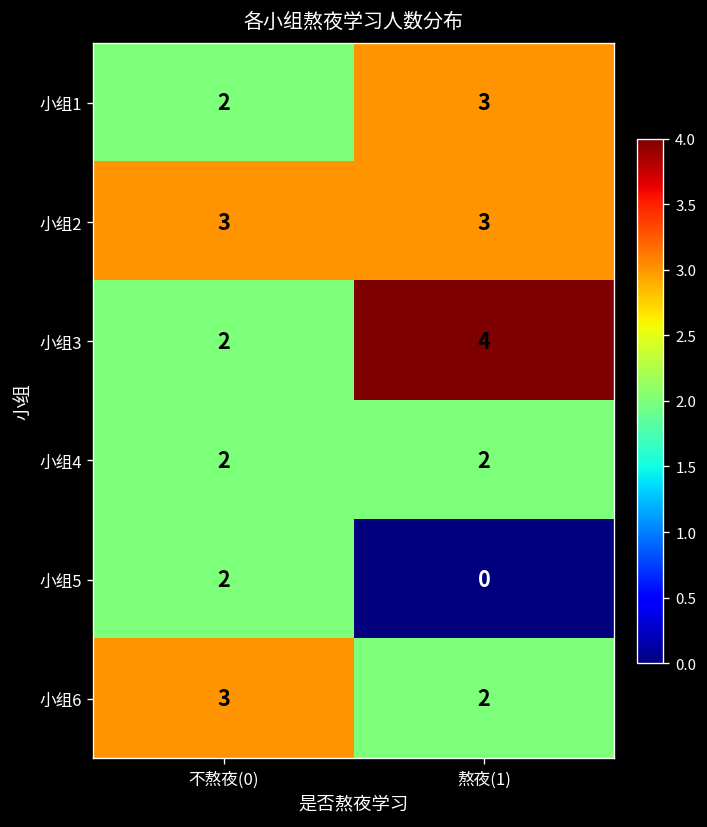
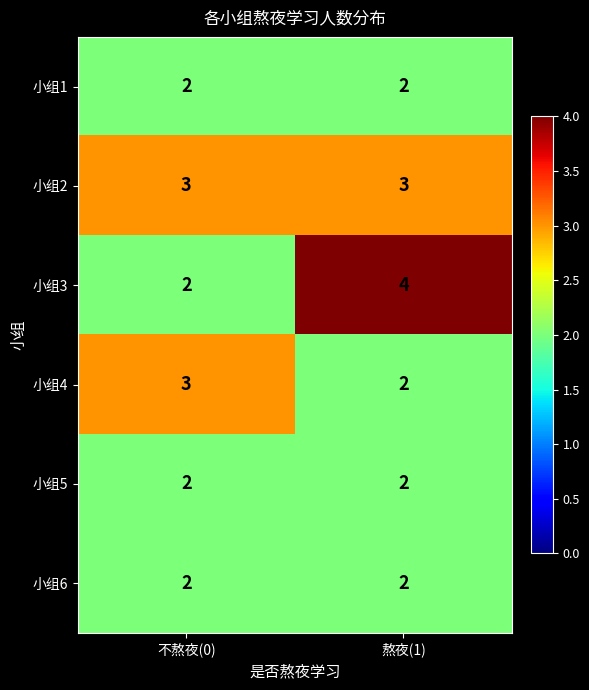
  {
    "小组1": {
      "不熬夜(0)": 2,
-     "熬夜(1)": 3
+     "熬夜(1)": 2
    },
    "小组2": {
      "不熬夜(0)": 3,
      "熬夜(1)": 3
    },
    "小组3": {
      "不熬夜(0)": 2,
      "熬夜(1)": 4
    },
    "小组4": {
-     "不熬夜(0)": 2,
+     "不熬夜(0)": 3,
      "熬夜(1)": 2
    },
    "小组5": {
      "不熬夜(0)": 2,
-     "熬夜(1)": 0
+     "熬夜(1)": 2
    },
    "小组6": {
-     "不熬夜(0)": 3,
+     "不熬夜(0)": 2,
      "熬夜(1)": 2
    }
  }
